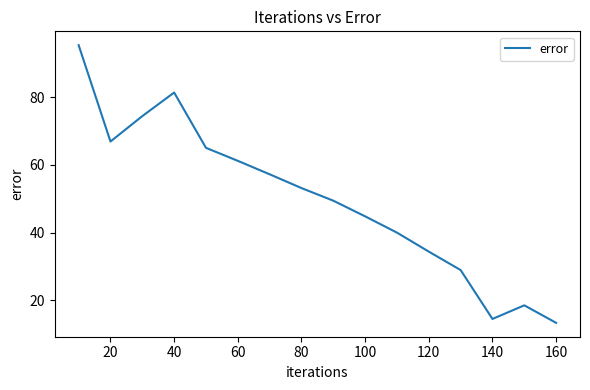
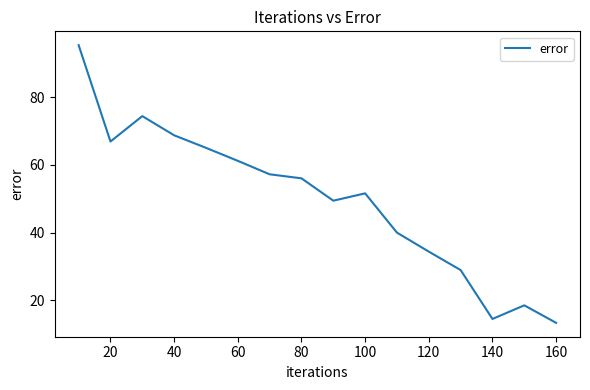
  {
    "20": 67,
-   "40": 81,
+   "40": 69,
    "60": 61,
-   "80": 53,
-   "100": 45,
+   "80": 56,
+   "100": 52,
    "120": 34,
    "140": 14,
    "160": 13
  }
